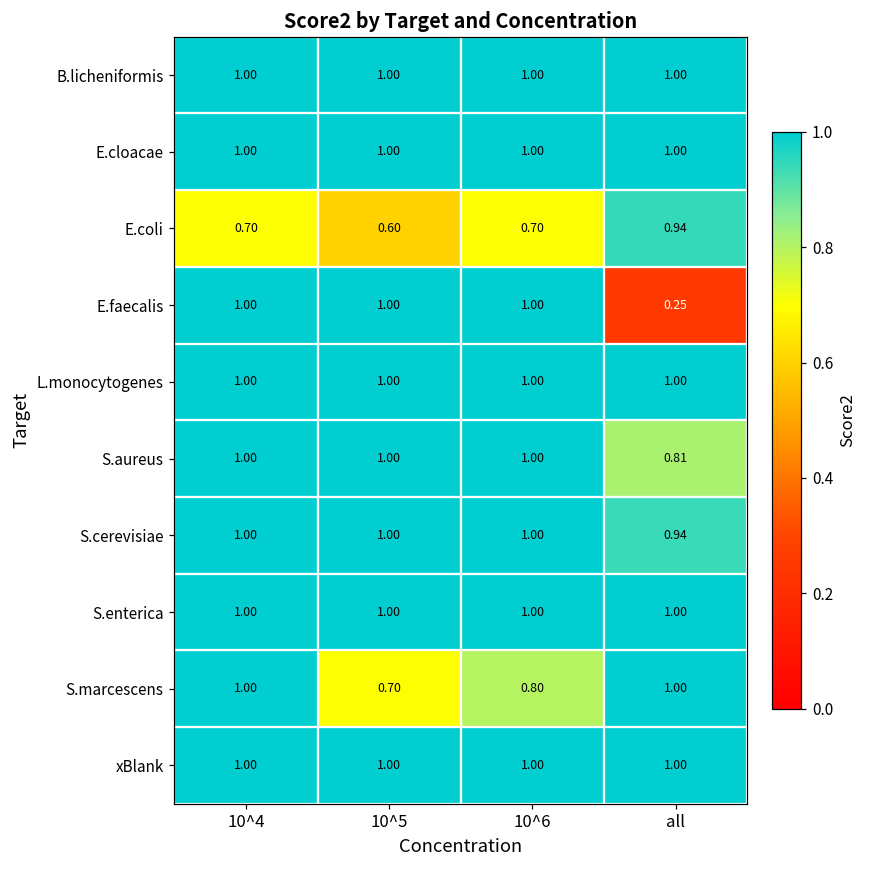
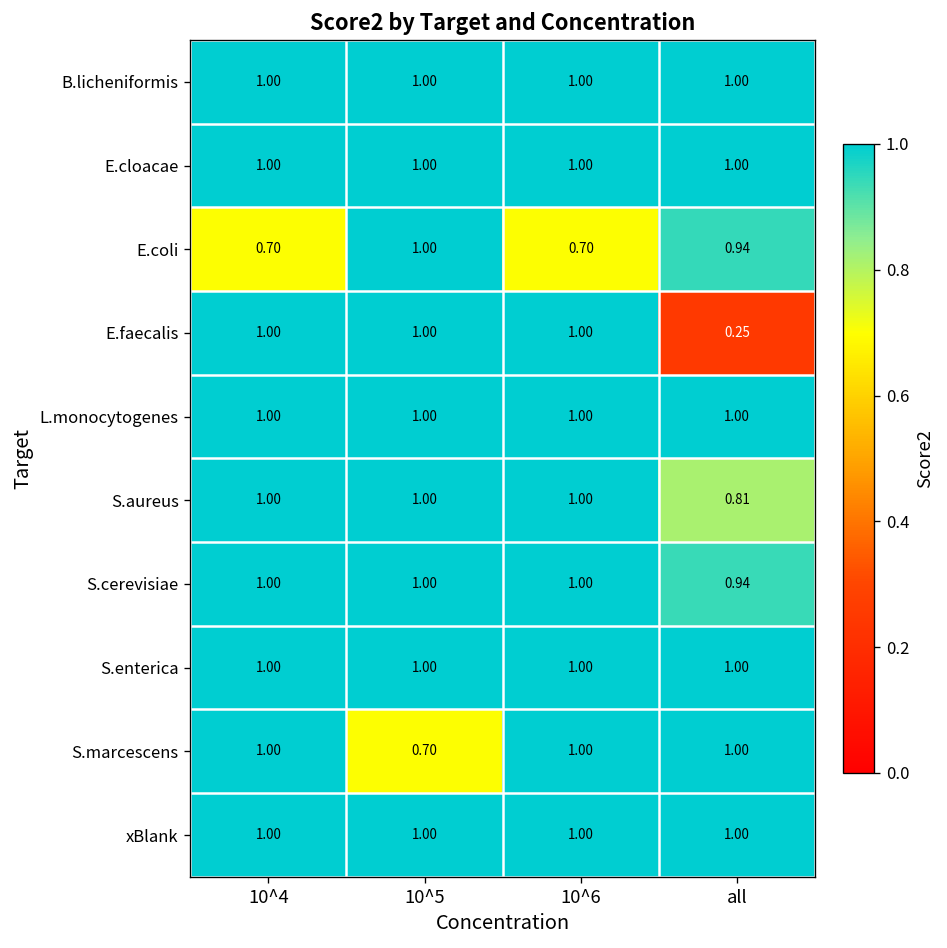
  {
    "B.licheniformis": {
      "10^4": 1.00,
      "10^5": 1.00,
      "10^6": 1.00,
      "all": 1.00
    },
    "E.cloacae": {
      "10^4": 1.00,
      "10^5": 1.00,
      "10^6": 1.00,
      "all": 1.00
    },
    "E.coli": {
      "10^4": 0.70,
-     "10^5": 0.60,
+     "10^5": 1.00,
      "10^6": 0.70,
      "all": 0.94
    },
    "E.faecalis": {
      "10^4": 1.00,
      "10^5": 1.00,
      "10^6": 1.00,
      "all": 0.25
    },
    "L.monocytogenes": {
      "10^4": 1.00,
      "10^5": 1.00,
      "10^6": 1.00,
      "all": 1.00
    },
    "S.aureus": {
      "10^4": 1.00,
      "10^5": 1.00,
      "10^6": 1.00,
      "all": 0.81
    },
    "S.cerevisiae": {
      "10^4": 1.00,
      "10^5": 1.00,
      "10^6": 1.00,
      "all": 0.94
    },
    "S.enterica": {
      "10^4": 1.00,
      "10^5": 1.00,
      "10^6": 1.00,
      "all": 1.00
    },
    "S.marcescens": {
      "10^4": 1.00,
      "10^5": 0.70,
-     "10^6": 0.80,
+     "10^6": 1.00,
      "all": 1.00
    },
    "xBlank": {
      "10^4": 1.00,
      "10^5": 1.00,
      "10^6": 1.00,
      "all": 1.00
    }
  }
